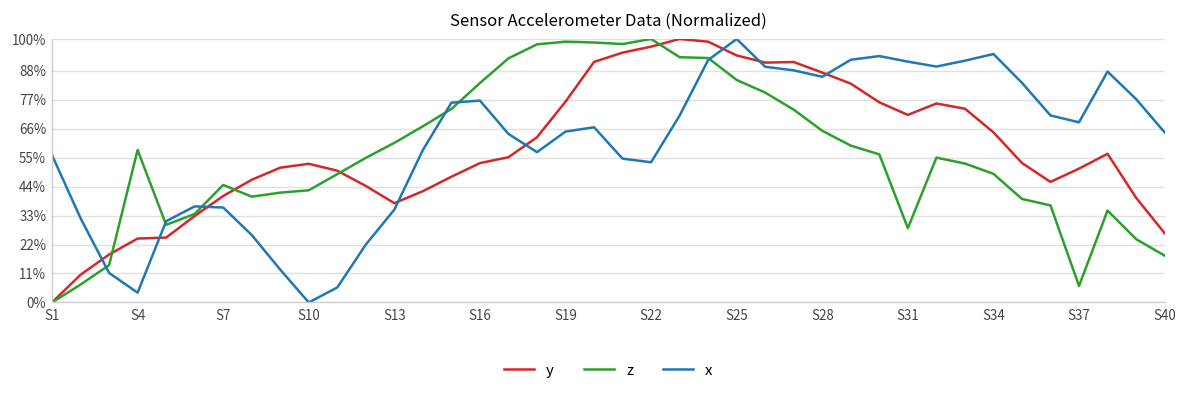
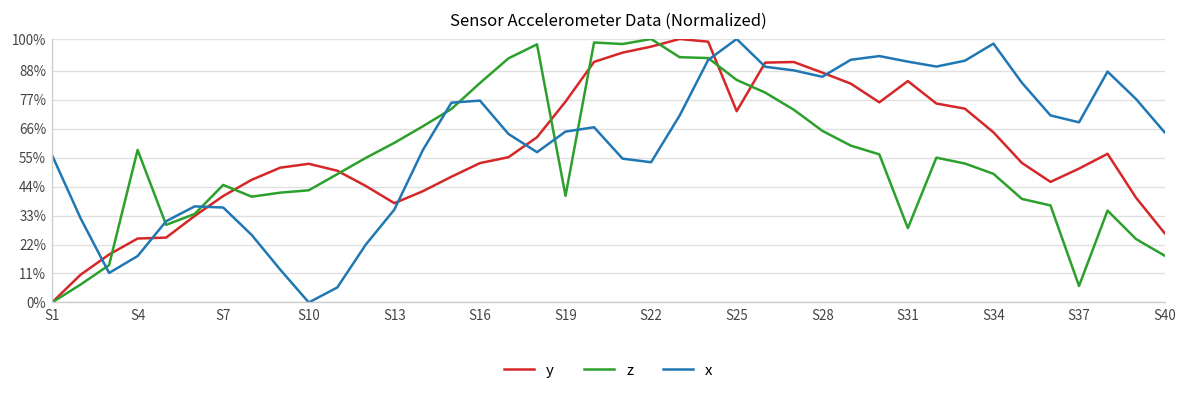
  {
    "y": {
      "S4": "24%",
      "S7": "40%",
      "S10": "53%",
      "S13": "38%",
      "S16": "53%",
      "S19": "76%",
      "S22": "97%",
-     "S25": "94%",
+     "S25": "73%",
      "S28": "87%",
-     "S31": "71%",
+     "S31": "84%",
      "S34": "65%",
      "S37": "51%",
      "S40": "26%"
    },
    "z": {
      "S4": "58%",
      "S7": "45%",
      "S10": "43%",
      "S13": "61%",
      "S16": "83%",
-     "S19": "99%",
+     "S19": "40%",
      "S22": "100%",
      "S25": "84%",
      "S28": "65%",
      "S31": "28%",
      "S34": "49%",
      "S37": "6%",
      "S40": "18%"
    },
    "x": {
      "S1": "56%",
-     "S4": "4%",
+     "S4": "18%",
      "S7": "36%",
      "S10": "0%",
      "S13": "35%",
      "S16": "77%",
      "S19": "65%",
      "S22": "53%",
      "S25": "100%",
      "S28": "86%",
      "S31": "91%",
-     "S34": "94%",
+     "S34": "98%",
      "S37": "68%",
      "S40": "65%"
    }
  }
